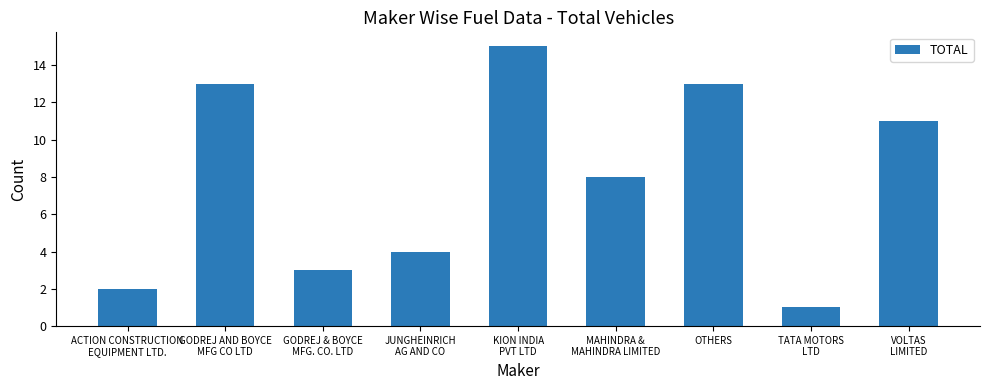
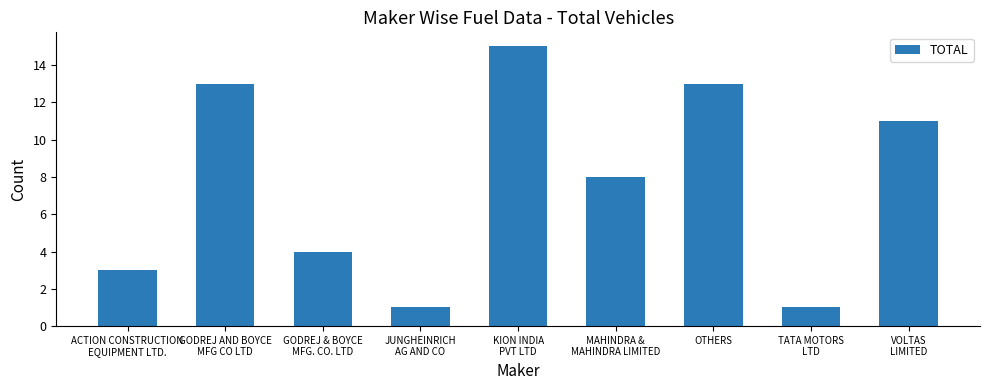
  {
-   "ACTION CONSTRUCTION EQUIPMENT LTD.": 2,
+   "ACTION CONSTRUCTION EQUIPMENT LTD.": 3,
    "GODREJ AND BOYCE MFG CO LTD": 13,
-   "GODREJ & BOYCE MFG. CO. LTD": 3,
-   "JUNGHEINRICH AG AND CO": 4,
+   "GODREJ & BOYCE MFG. CO. LTD": 4,
+   "JUNGHEINRICH AG AND CO": 1,
    "KION INDIA PVT LTD": 15,
    "MAHINDRA & MAHINDRA LIMITED": 8,
    "OTHERS": 13,
    "TATA MOTORS LTD": 1,
    "VOLTAS LIMITED": 11
  }
